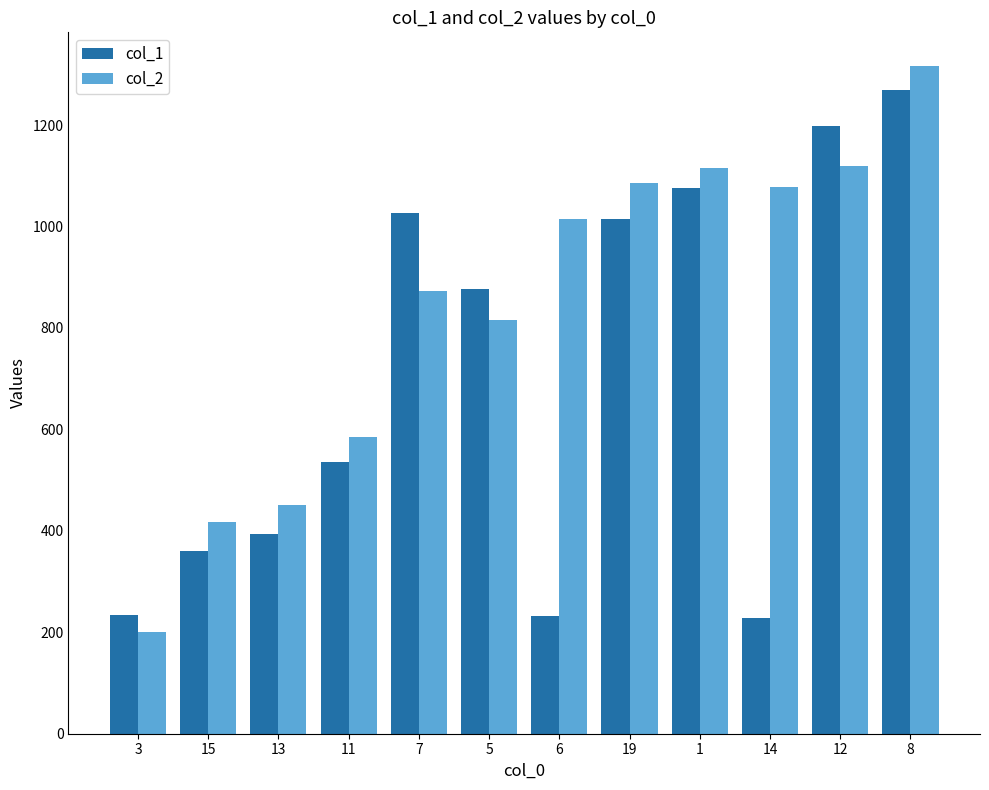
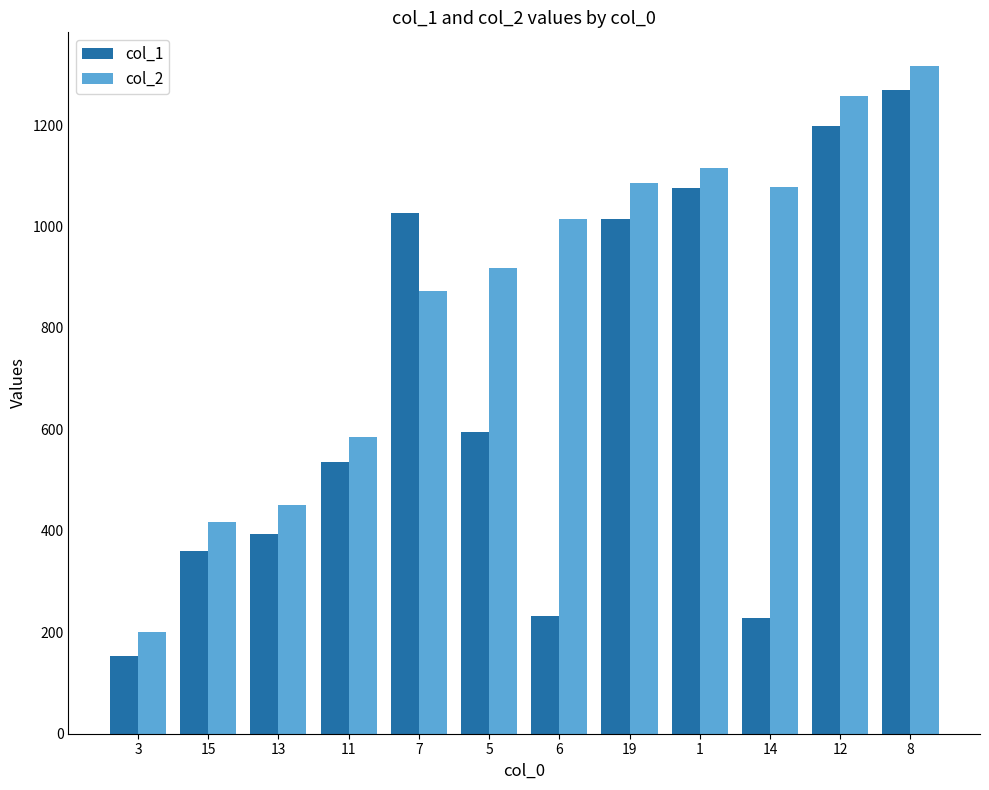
  {
    "col_1": {
-     "3": 230,
+     "3": 150,
      "15": 360,
      "13": 390,
      "11": 540,
      "7": 1030,
-     "5": 880,
+     "5": 600,
      "6": 230,
      "19": 1020,
      "1": 1080,
      "14": 230,
      "12": 1200,
      "8": 1270
    },
    "col_2": {
      "3": 200,
      "15": 420,
      "13": 450,
      "11": 590,
      "7": 870,
-     "5": 820,
+     "5": 920,
      "6": 1010,
      "19": 1090,
      "1": 1120,
      "14": 1080,
-     "12": 1120,
+     "12": 1260,
      "8": 1320
    }
  }
